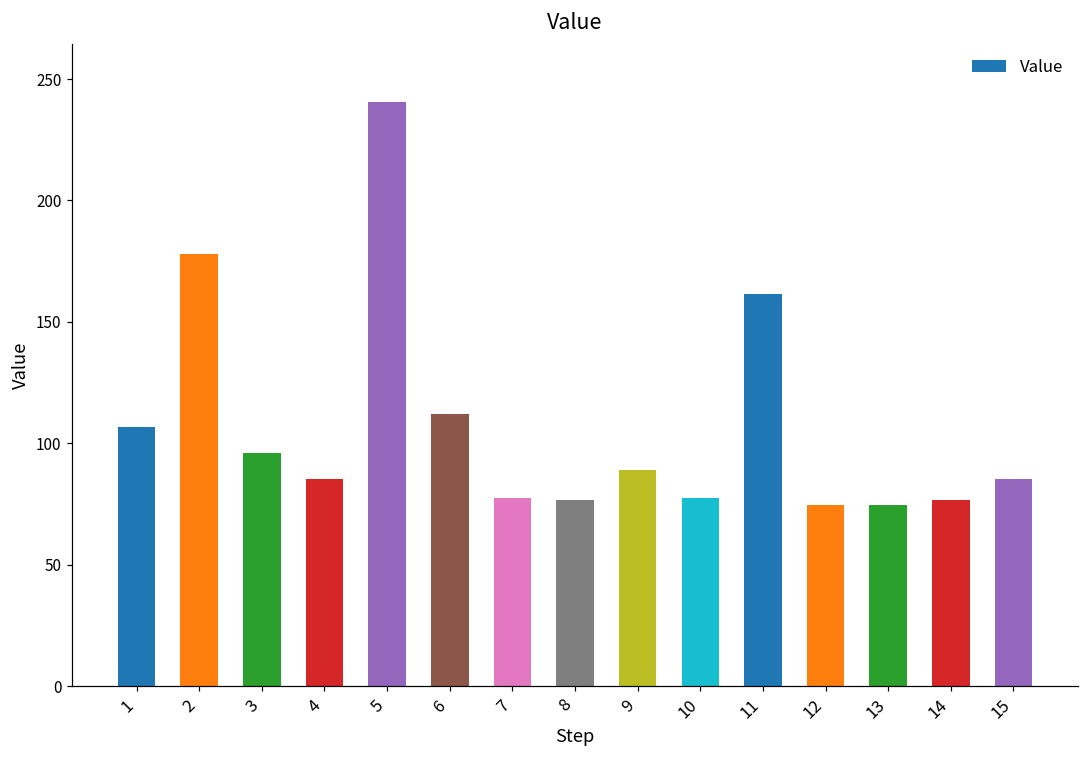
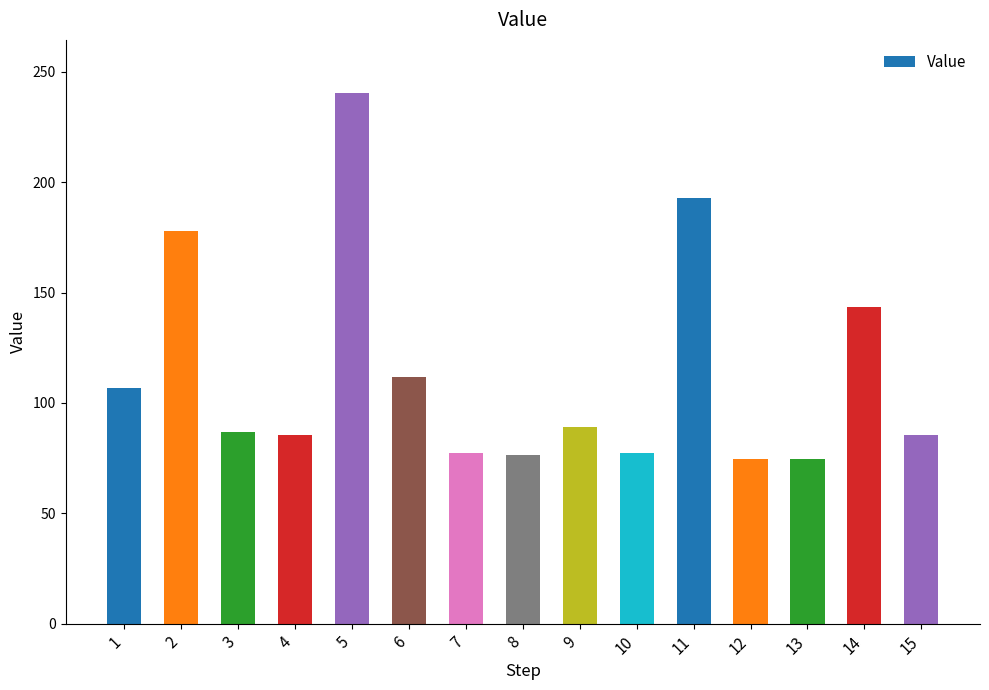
  {
    "1": 107,
    "2": 178,
-   "3": 96,
+   "3": 87,
    "4": 85,
    "5": 240,
    "6": 112,
    "7": 77,
    "8": 76,
    "9": 89,
    "10": 78,
-   "11": 162,
+   "11": 193,
    "12": 75,
    "13": 74,
-   "14": 77,
+   "14": 144,
    "15": 85
  }
